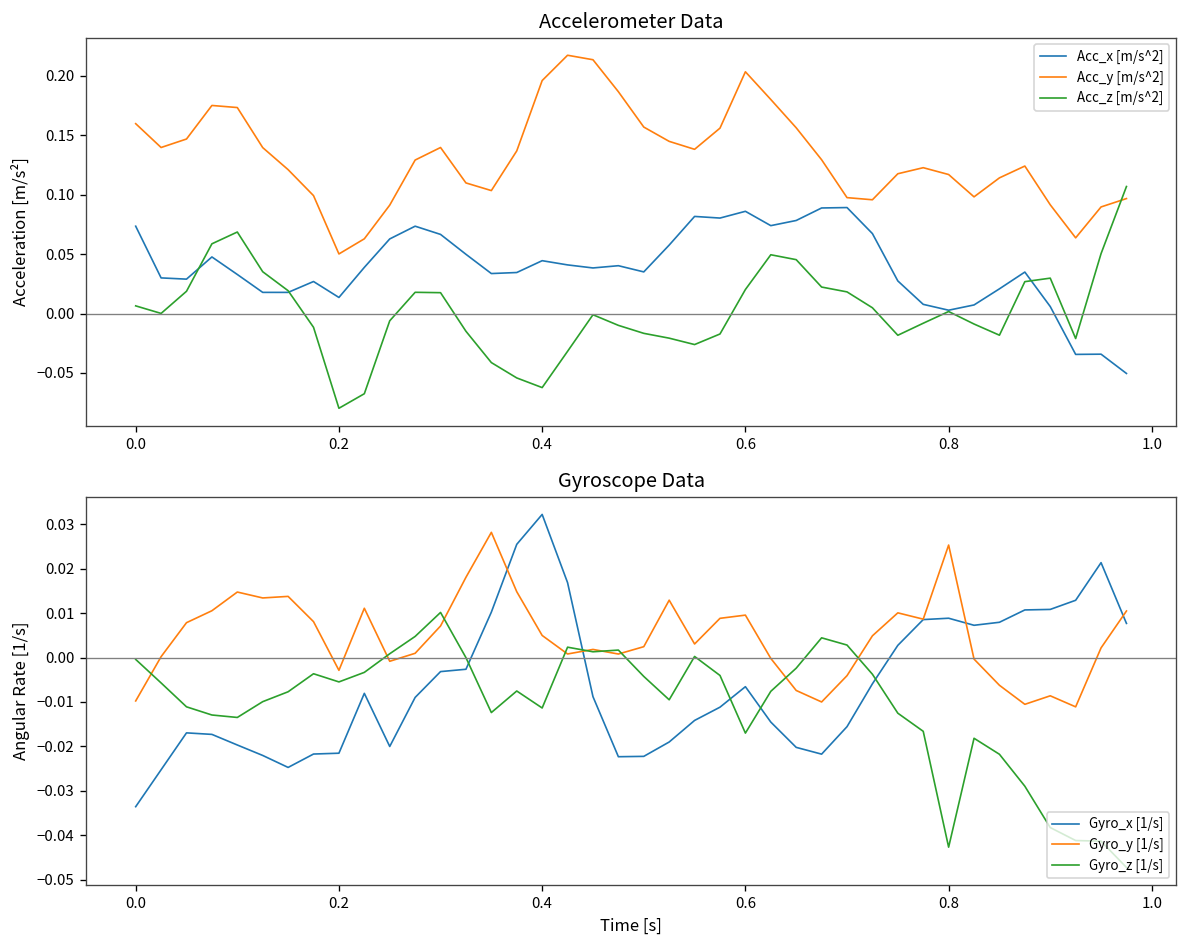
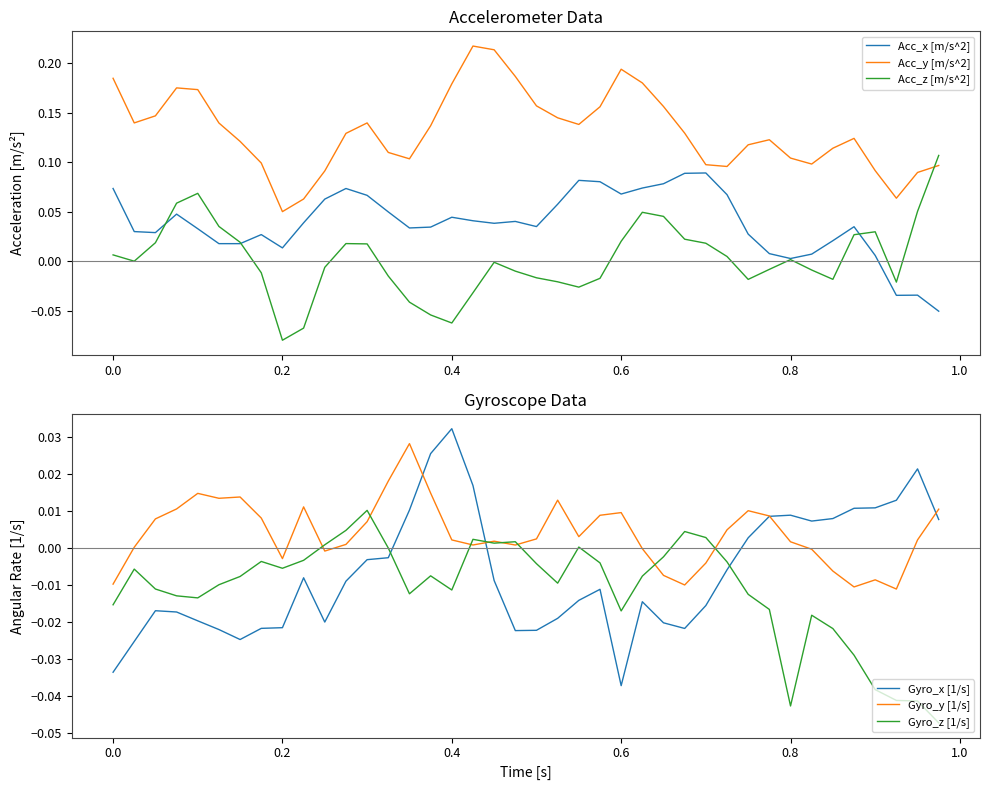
  {
    "Accelerometer Data": {
      "Acc_x [m/s^2]": {
        "0.0": 0.07,
        "0.2": 0.01,
        "0.4": 0.04,
-       "0.6": 0.09
+       "0.6": 0.07
      },
      "Acc_y [m/s^2]": {
-       "0.0": 0.16,
+       "0.0": 0.18,
        "0.2": 0.05,
-       "0.4": 0.20,
-       "0.6": 0.20,
-       "0.8": 0.12
+       "0.4": 0.18,
+       "0.6": 0.19,
+       "0.8": 0.10
      },
      "Acc_z [m/s^2]": {
        "0.0": 0.01,
        "0.2": -0.08,
        "0.4": -0.06,
        "0.6": 0.02
      }
    },
    "Gyroscope Data": {
      "Gyro_x [1/s]": {
        "0.0": -0.034,
        "0.2": -0.022,
        "0.4": 0.032,
-       "0.6": -0.007,
+       "0.6": -0.037,
        "0.8": 0.009
      },
      "Gyro_y [1/s]": {
        "0.0": -0.010,
        "0.2": -0.003,
-       "0.4": 0.005,
+       "0.4": 0.002,
        "0.6": 0.010,
-       "0.8": 0.025
+       "0.8": 0.002
      },
      "Gyro_z [1/s]": {
-       "0.0": 0.000,
+       "0.0": -0.015,
        "0.2": -0.005,
        "0.4": -0.011,
        "0.6": -0.017,
        "0.8": -0.043
      }
    }
  }
